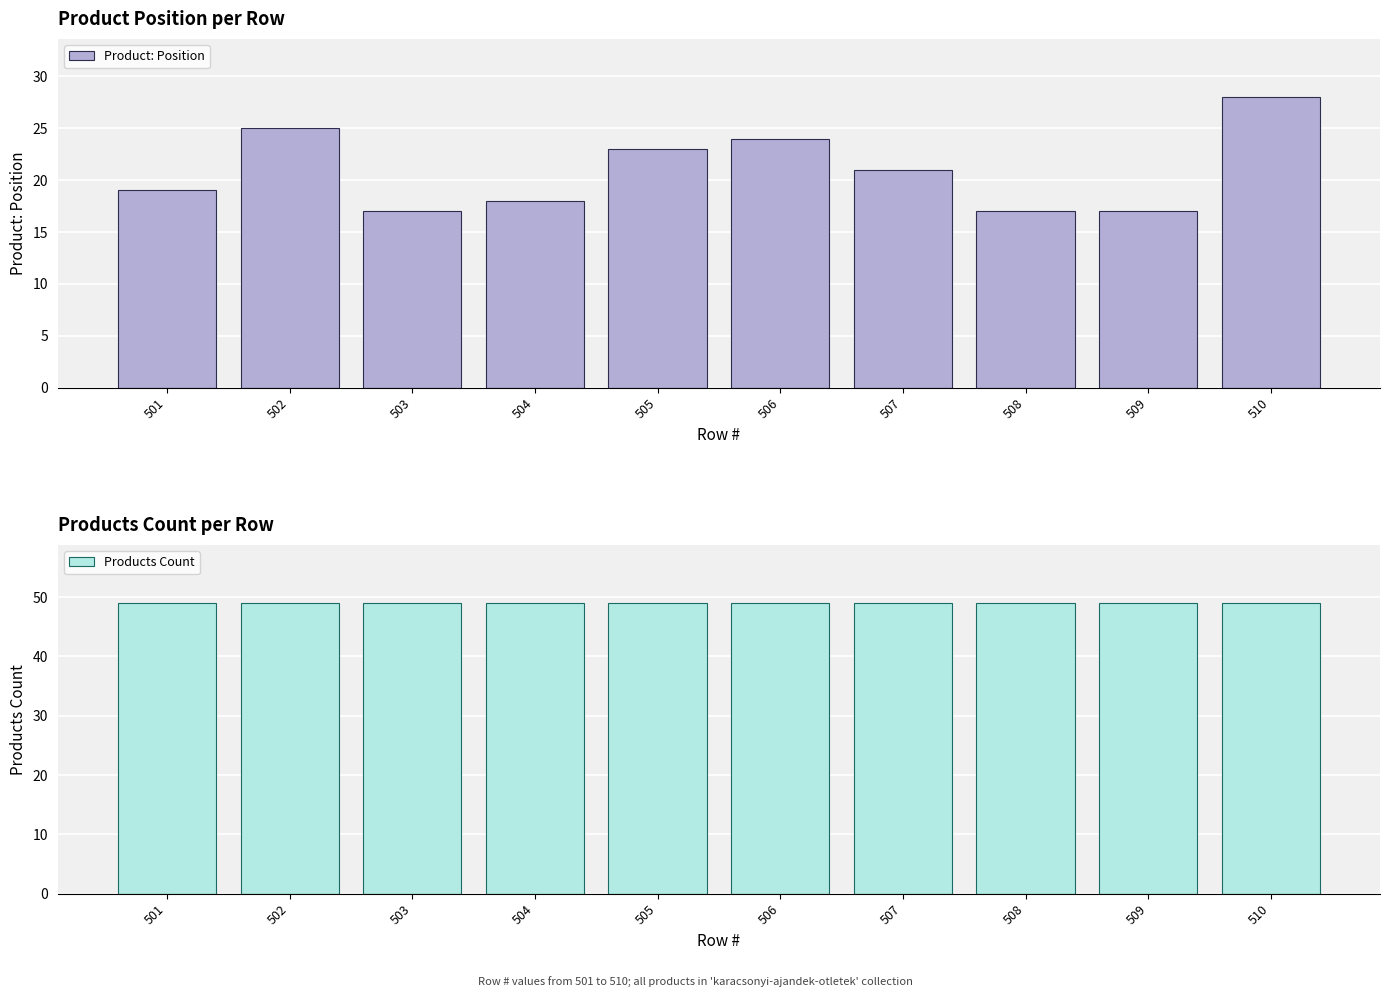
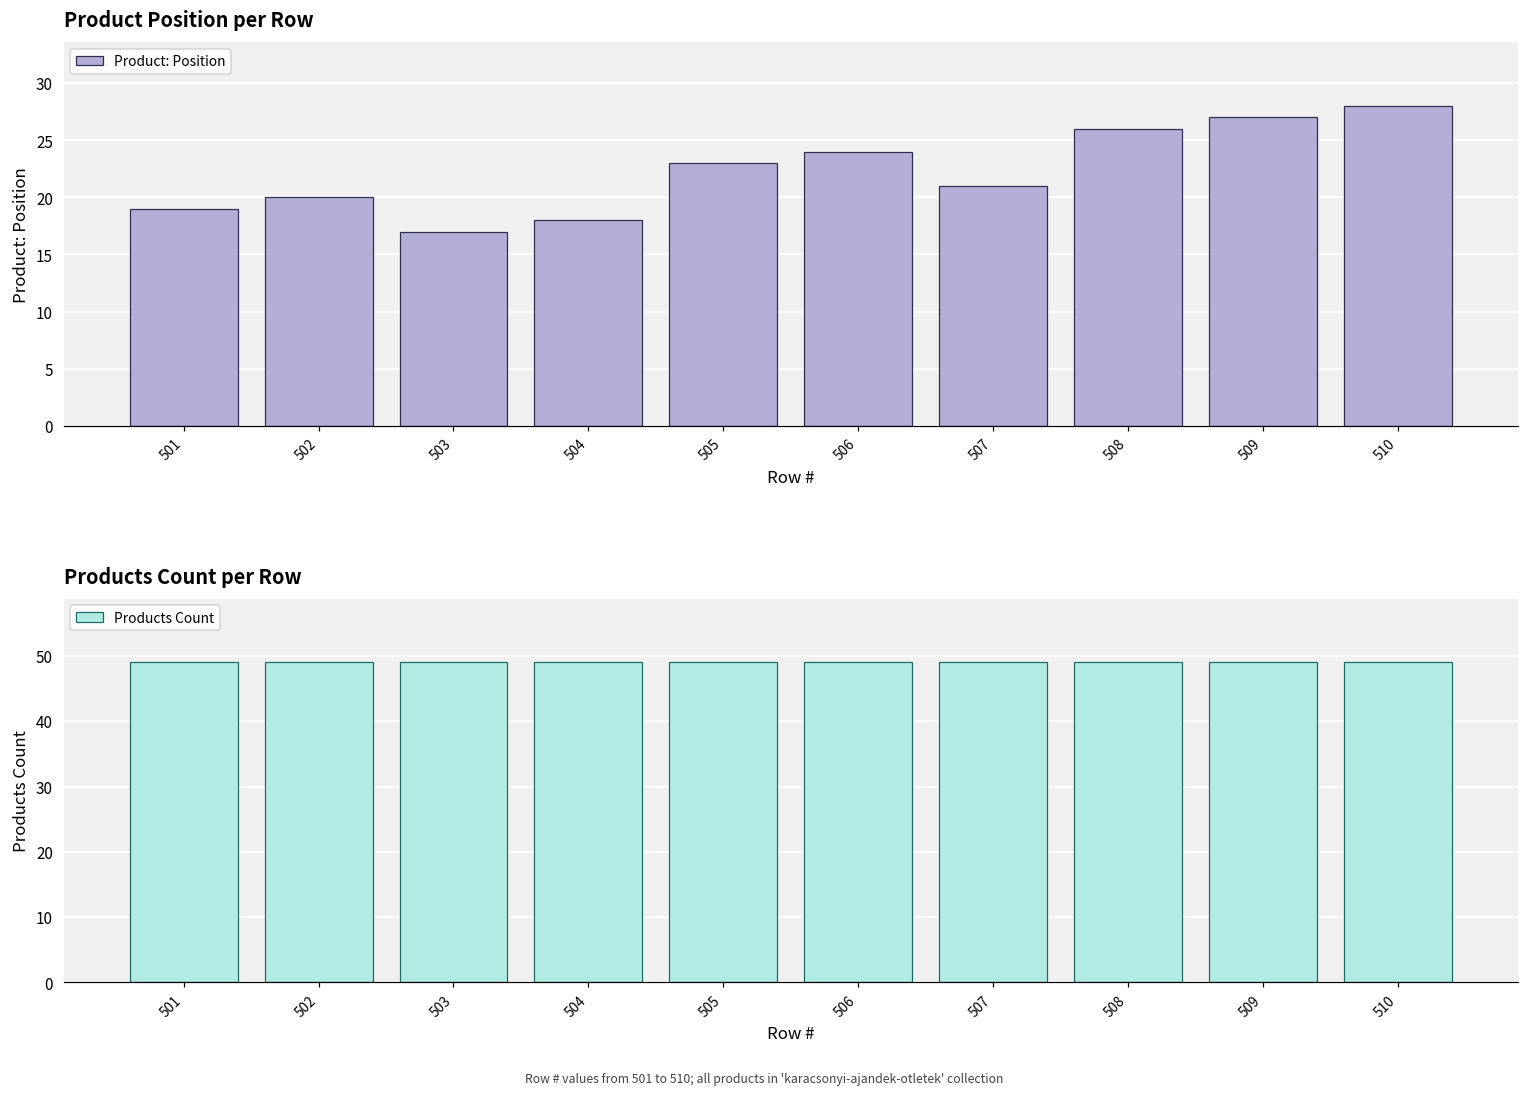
  {
    "Product Position per Row": {
      "501": 19,
-     "502": 25,
+     "502": 20,
      "503": 17,
      "504": 18,
      "505": 23,
      "506": 24,
      "507": 21,
-     "508": 17,
-     "509": 17,
+     "508": 26,
+     "509": 27,
      "510": 28
    },
    "Products Count per Row": {
      "501": 49,
      "502": 49,
      "503": 49,
      "504": 49,
      "505": 49,
      "506": 49,
      "507": 49,
      "508": 49,
      "509": 49,
      "510": 49
    }
  }
